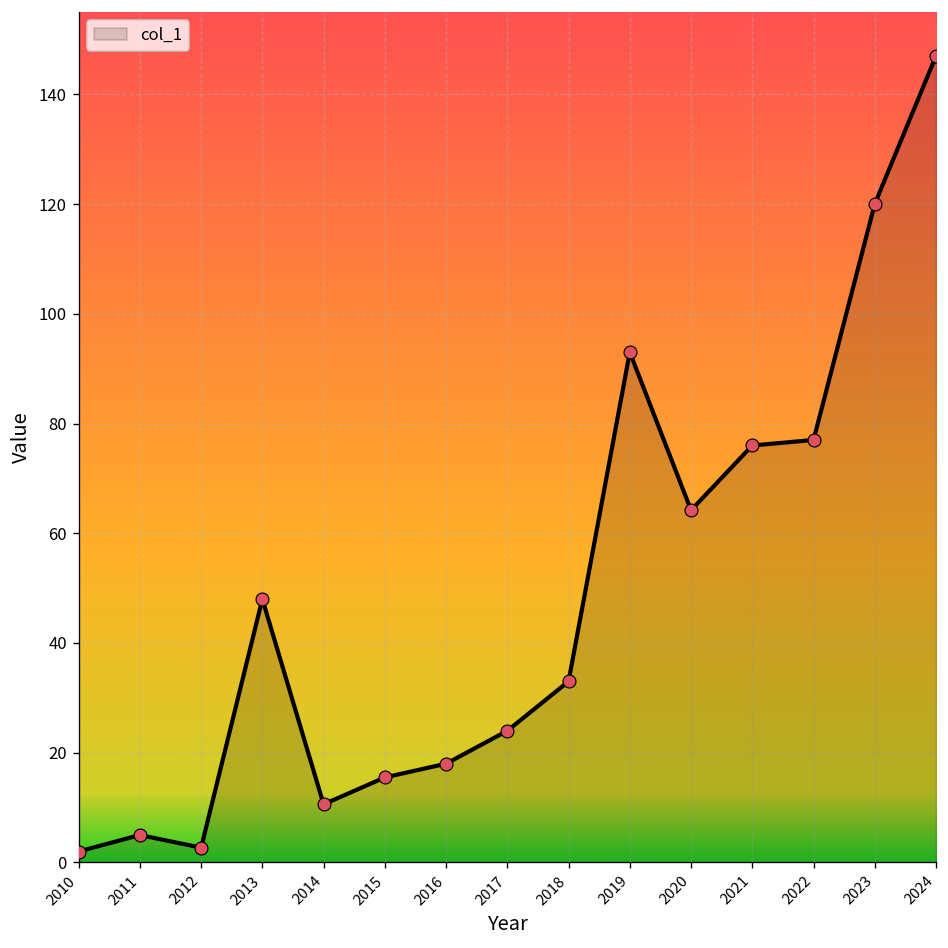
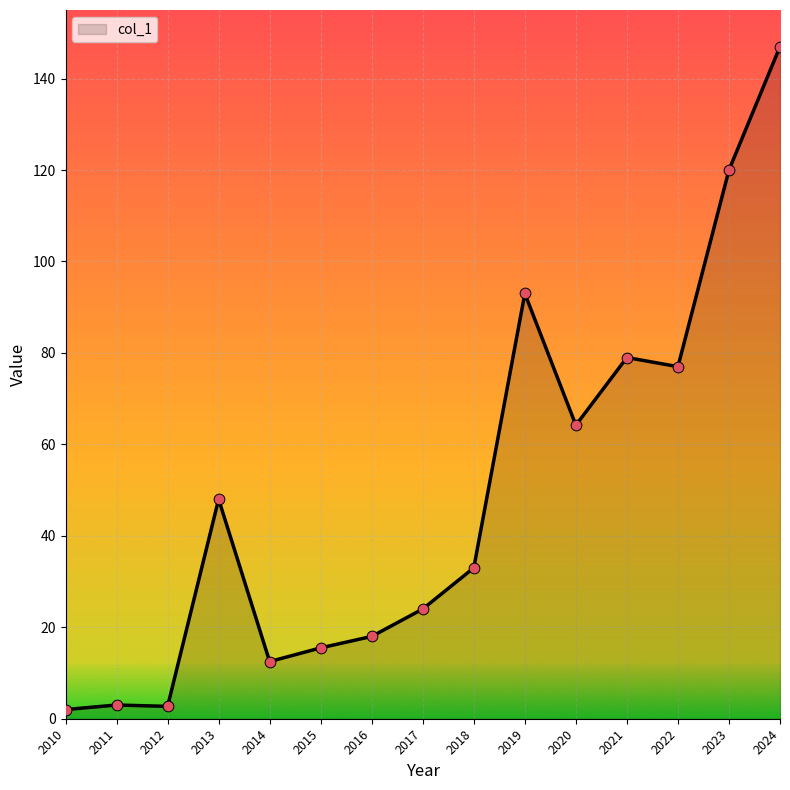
  {
    "2010": 2,
-   "2011": 5,
+   "2011": 3,
    "2012": 3,
    "2013": 48,
-   "2014": 11,
+   "2014": 13,
    "2015": 16,
    "2016": 18,
    "2017": 24,
    "2018": 33,
    "2019": 93,
    "2020": 64,
-   "2021": 76,
+   "2021": 79,
    "2022": 77,
    "2023": 120,
    "2024": 147
  }
